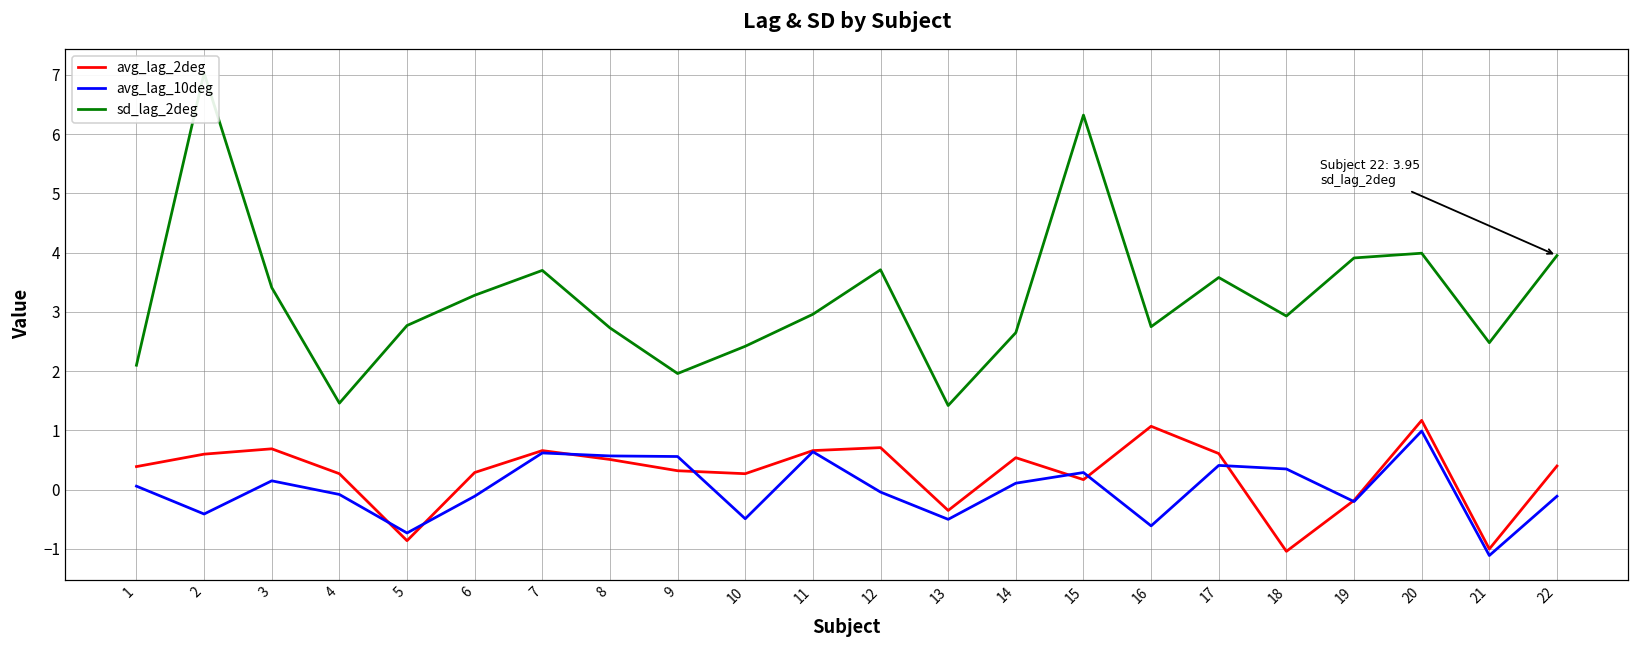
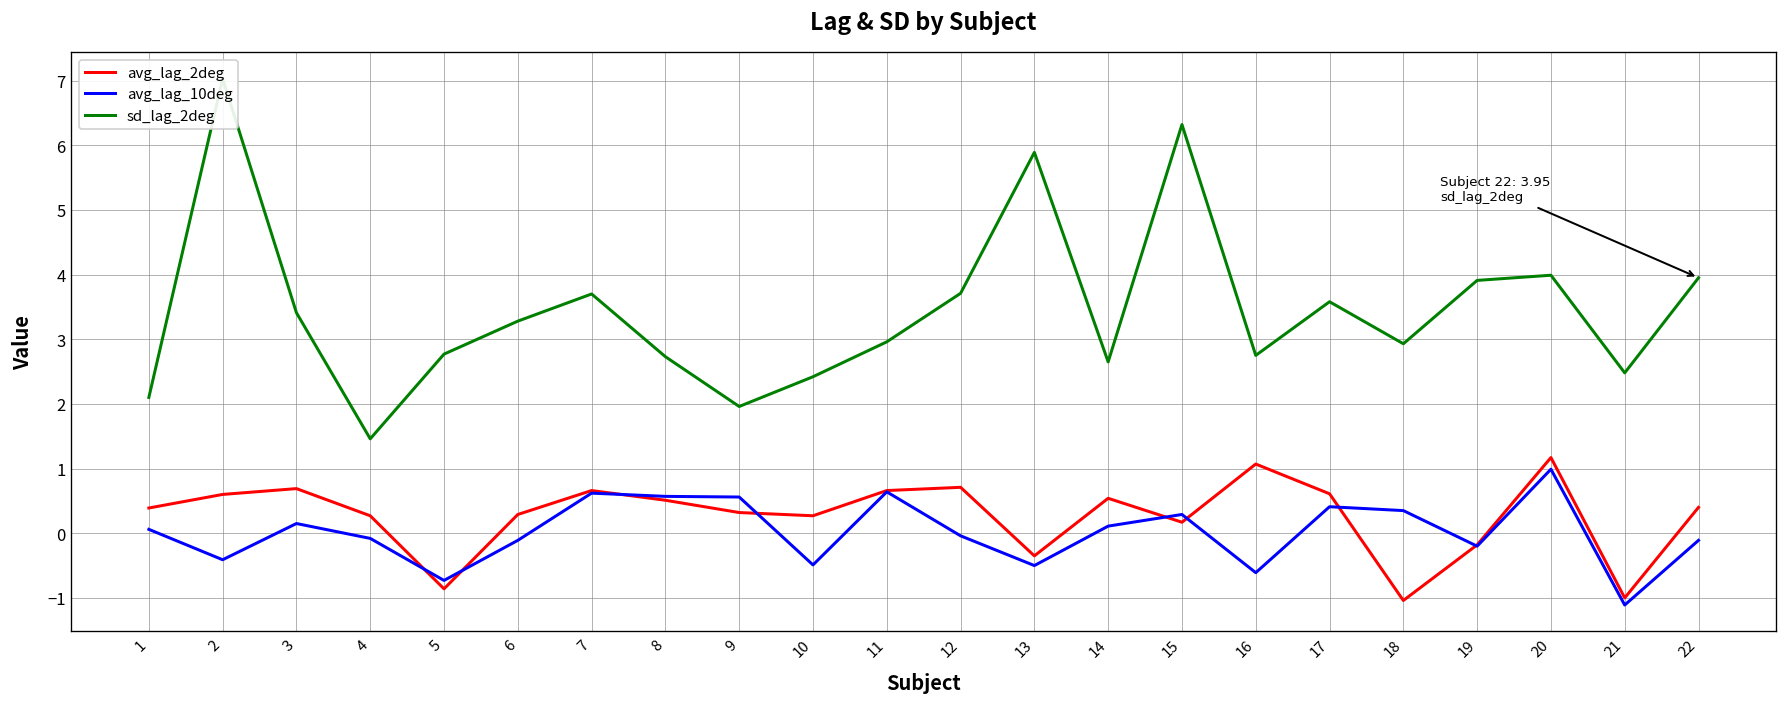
  {
    "avg_lag_2deg": {
      "1": 0.4,
      "2": 0.6,
      "3": 0.7,
      "4": 0.3,
      "5": -0.9,
      "6": 0.3,
      "8": 0.5,
      "9": 0.3,
      "10": 0.3,
      "12": 0.7,
      "13": -0.4,
      "14": 0.5,
      "15": 0.2,
      "16": 1.1,
      "17": 0.6,
      "18": -1.0,
      "20": 1.2,
      "21": -1.0,
      "22": 0.4
    },
    "avg_lag_10deg": {
      "1": 0.1,
      "2": -0.4,
      "3": 0.2,
      "4": -0.1,
      "5": -0.7,
      "6": -0.1,
      "8": 0.6,
      "9": 0.6,
      "10": -0.5,
      "12": 0.0,
      "13": -0.5,
      "14": 0.1,
      "15": 0.3,
      "16": -0.6,
      "17": 0.4,
      "18": 0.4,
      "20": 1.0,
      "21": -1.1,
      "22": -0.1
    },
    "sd_lag_2deg": {
      "1": 2.1,
      "3": 3.4,
      "4": 1.5,
      "5": 2.8,
      "6": 3.3,
      "7": 3.7,
      "8": 2.7,
      "9": 2.0,
      "10": 2.4,
      "11": 3.0,
      "12": 3.7,
-     "13": 1.4,
+     "13": 5.9,
      "14": 2.7,
      "15": 6.3,
      "16": 2.8,
      "17": 3.6,
      "18": 2.9,
      "19": 3.9,
      "21": 2.5,
      "22": 4.0
    }
  }
